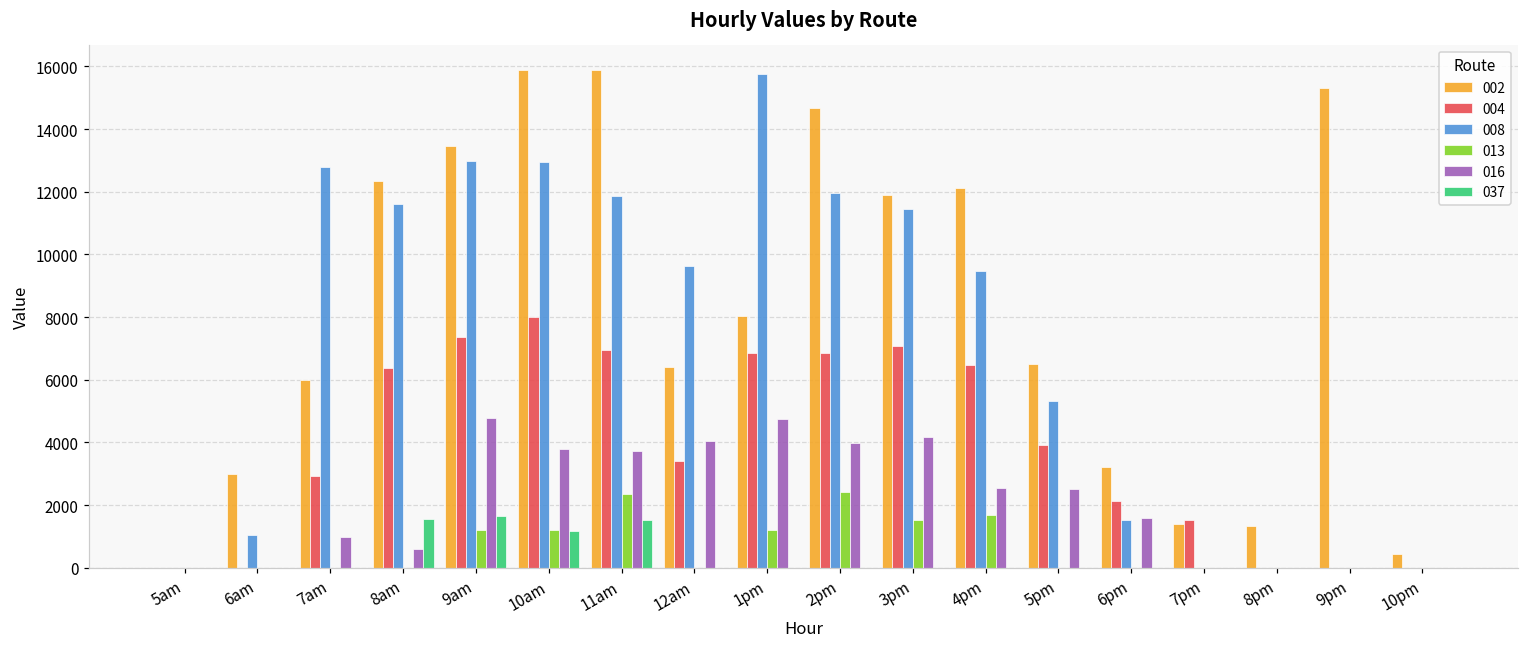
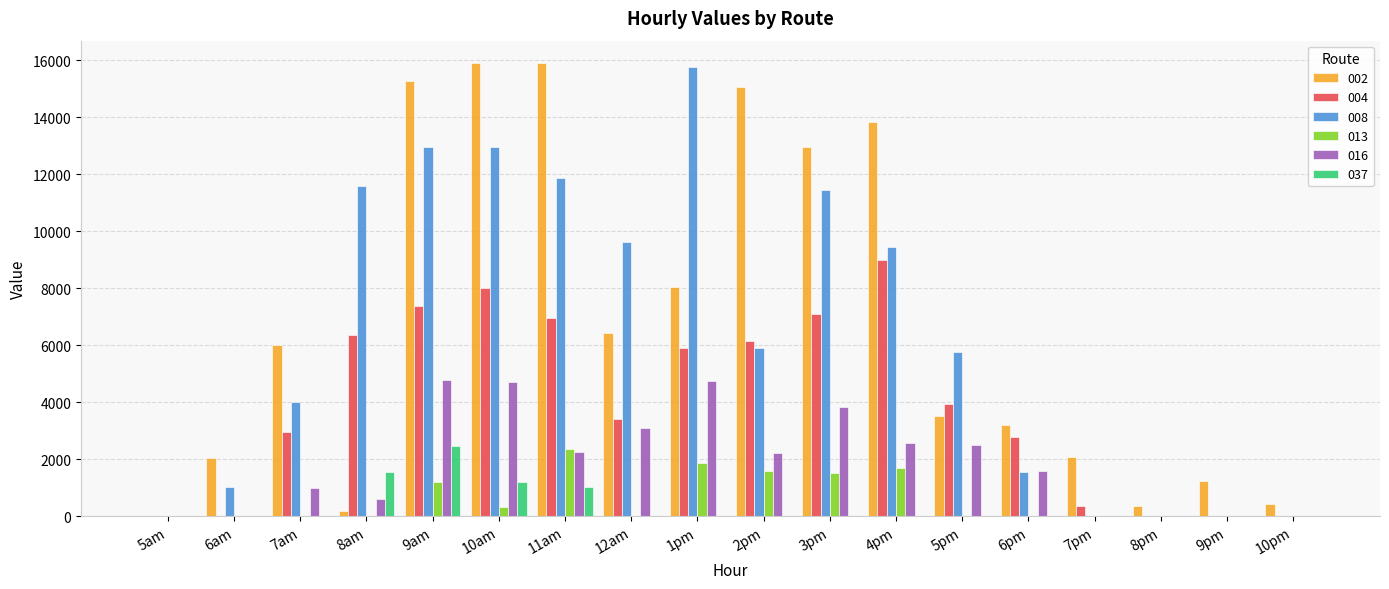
  {
    "002": {
      "5am": 0,
-     "6am": 3000,
+     "6am": 2100,
      "7am": 6000,
-     "8am": 12300,
-     "9am": 13500,
+     "8am": 200,
+     "9am": 15300,
      "10am": 15900,
      "11am": 15900,
      "12am": 6400,
      "1pm": 8000,
-     "2pm": 14700,
-     "3pm": 11900,
-     "4pm": 12100,
-     "5pm": 6500,
+     "2pm": 15100,
+     "3pm": 13000,
+     "4pm": 13800,
+     "5pm": 3500,
      "6pm": 3200,
-     "7pm": 1400,
-     "8pm": 1300,
-     "9pm": 15300,
+     "7pm": 2100,
+     "8pm": 400,
+     "9pm": 1200,
      "10pm": 400
    },
    "004": {
      "5am": 0,
      "6am": 0,
      "7am": 2900,
      "8am": 6400,
      "9am": 7400,
      "10am": 8000,
      "11am": 6900,
      "12am": 3400,
-     "1pm": 6900,
-     "2pm": 6900,
+     "1pm": 5900,
+     "2pm": 6200,
      "3pm": 7100,
-     "4pm": 6500,
+     "4pm": 9000,
      "5pm": 3900,
-     "6pm": 2100,
-     "7pm": 1500,
+     "6pm": 2800,
+     "7pm": 400,
      "8pm": 0,
      "9pm": 0,
      "10pm": 0
    },
    "008": {
      "5am": 0,
      "6am": 1000,
-     "7am": 12800,
+     "7am": 4000,
      "8am": 11600,
      "9am": 13000,
      "10am": 13000,
      "11am": 11900,
      "12am": 9600,
      "1pm": 15800,
-     "2pm": 12000,
+     "2pm": 5900,
      "3pm": 11400,
      "4pm": 9500,
-     "5pm": 5300,
+     "5pm": 5800,
      "6pm": 1500,
      "7pm": 0,
      "8pm": 0,
      "9pm": 0,
      "10pm": 0
    },
    "013": {
      "5am": 0,
      "6am": 0,
      "7am": 0,
      "8am": 0,
      "9am": 1200,
-     "10am": 1200,
+     "10am": 300,
      "11am": 2400,
      "12am": 0,
-     "1pm": 1200,
-     "2pm": 2400,
+     "1pm": 1900,
+     "2pm": 1600,
      "3pm": 1500,
      "4pm": 1700,
      "5pm": 0,
      "6pm": 0,
      "7pm": 0,
      "8pm": 0,
      "9pm": 0,
      "10pm": 0
    },
    "016": {
      "5am": 0,
      "6am": 0,
      "7am": 1000,
      "8am": 600,
      "9am": 4800,
-     "10am": 3800,
-     "11am": 3700,
-     "12am": 4000,
+     "10am": 4700,
+     "11am": 2300,
+     "12am": 3100,
      "1pm": 4700,
-     "2pm": 4000,
-     "3pm": 4200,
+     "2pm": 2200,
+     "3pm": 3800,
      "4pm": 2600,
      "5pm": 2500,
      "6pm": 1600,
      "7pm": 0,
      "8pm": 0,
      "9pm": 0,
      "10pm": 0
    },
    "037": {
      "5am": 0,
      "6am": 0,
      "7am": 0,
      "8am": 1500,
-     "9am": 1600,
+     "9am": 2500,
      "10am": 1200,
-     "11am": 1500,
+     "11am": 1000,
      "12am": 0,
      "1pm": 0,
      "2pm": 0,
      "3pm": 0,
      "4pm": 0,
      "5pm": 0,
      "6pm": 0,
      "7pm": 0,
      "8pm": 0,
      "9pm": 0,
      "10pm": 0
    }
  }
